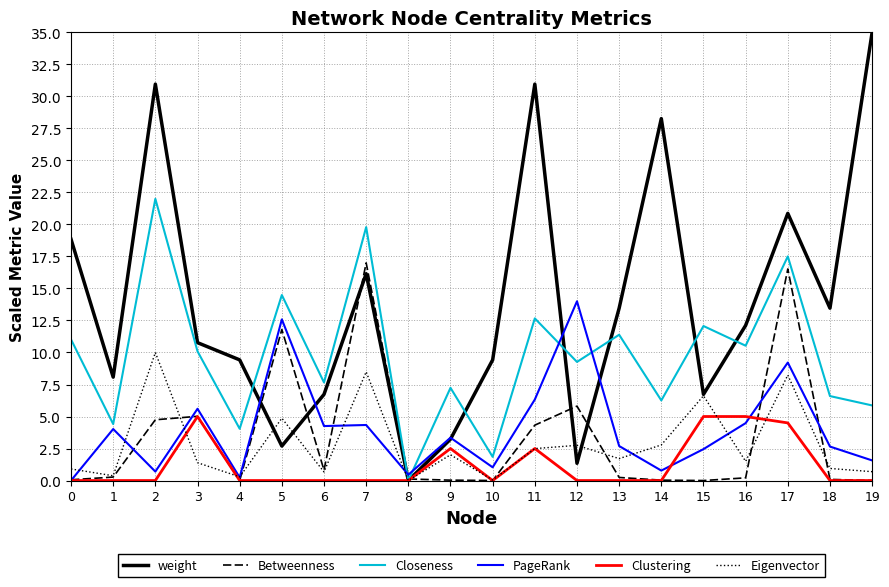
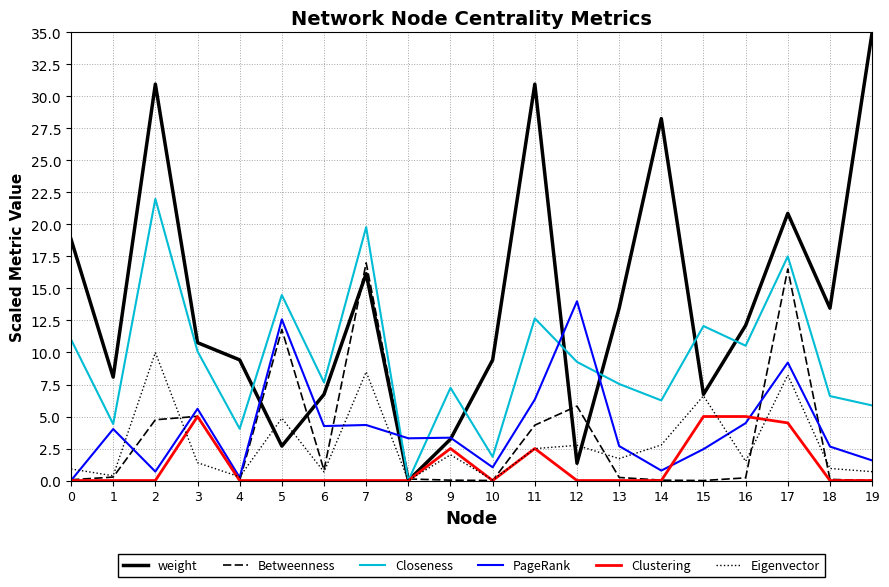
  {
    "Closeness": {
      "0": 11.0,
      "1": 4.4,
      "2": 22.0,
      "3": 10.1,
      "4": 4.0,
      "5": 14.5,
      "6": 7.7,
      "7": 19.8,
      "9": 7.2,
      "10": 1.8,
      "11": 12.7,
      "12": 9.3,
-     "13": 11.4,
+     "13": 7.5,
      "14": 6.3,
      "15": 12.1,
      "16": 10.5,
      "17": 17.5,
      "18": 6.6,
      "19": 5.9
    },
    "PageRank": {
      "1": 4.0,
      "2": 0.7,
      "3": 5.6,
      "5": 12.6,
      "6": 4.3,
      "7": 4.3,
-     "8": 0.5,
+     "8": 3.3,
      "10": 1.0,
      "11": 6.3,
      "12": 14.0,
      "13": 2.7,
      "14": 0.8,
      "15": 2.5,
      "16": 4.5,
      "17": 9.2,
      "18": 2.7,
      "19": 1.6
    },
    "Clustering": {
      "1": 0.0,
      "2": 0.0,
      "5": 0.0,
      "6": 0.0,
      "7": 0.0,
      "9": 2.5,
      "12": 0.0,
      "13": 0.0,
      "15": 5.0,
      "16": 5.0,
      "17": 4.5
    }
  }
